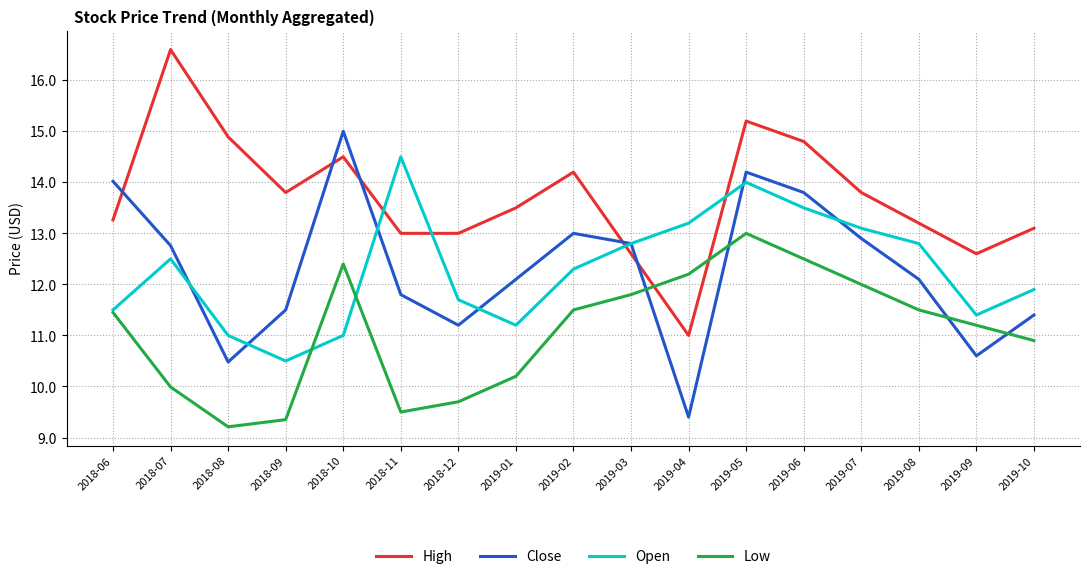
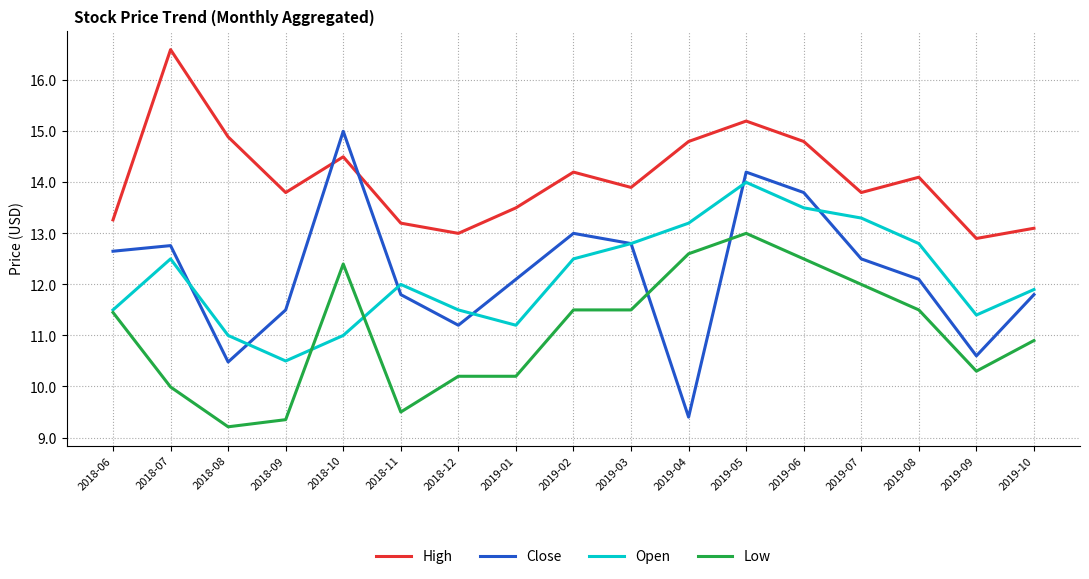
  {
    "High": {
      "2018-06": 13.3,
      "2018-07": 16.6,
      "2018-08": 14.9,
      "2018-09": 13.8,
      "2018-10": 14.5,
-     "2018-11": 13.0,
+     "2018-11": 13.2,
      "2018-12": 13.0,
      "2019-01": 13.5,
      "2019-02": 14.2,
-     "2019-03": 12.6,
-     "2019-04": 11.0,
+     "2019-03": 13.9,
+     "2019-04": 14.8,
      "2019-05": 15.2,
      "2019-06": 14.8,
      "2019-07": 13.8,
-     "2019-08": 13.2,
-     "2019-09": 12.6,
+     "2019-08": 14.1,
+     "2019-09": 12.9,
      "2019-10": 13.1
    },
    "Close": {
-     "2018-06": 14.0,
+     "2018-06": 12.7,
      "2018-07": 12.8,
      "2018-08": 10.5,
      "2018-09": 11.5,
      "2018-10": 15.0,
      "2018-11": 11.8,
      "2018-12": 11.2,
      "2019-01": 12.1,
      "2019-02": 13.0,
      "2019-04": 9.4,
      "2019-05": 14.2,
      "2019-06": 13.8,
-     "2019-07": 12.9,
+     "2019-07": 12.5,
      "2019-08": 12.1,
      "2019-09": 10.6,
-     "2019-10": 11.4
+     "2019-10": 11.8
    },
    "Open": {
      "2018-07": 12.5,
      "2018-08": 11.0,
      "2018-09": 10.5,
      "2018-10": 11.0,
-     "2018-11": 14.5,
-     "2018-12": 11.7,
+     "2018-11": 12.0,
+     "2018-12": 11.5,
      "2019-01": 11.2,
-     "2019-02": 12.3,
+     "2019-02": 12.5,
      "2019-04": 13.2,
      "2019-05": 14.0,
      "2019-06": 13.5,
-     "2019-07": 13.1,
+     "2019-07": 13.3,
      "2019-08": 12.8,
      "2019-09": 11.4,
      "2019-10": 11.9
    },
    "Low": {
      "2018-07": 10.0,
      "2018-08": 9.2,
      "2018-09": 9.4,
      "2018-10": 12.4,
      "2018-11": 9.5,
-     "2018-12": 9.7,
+     "2018-12": 10.2,
      "2019-01": 10.2,
      "2019-02": 11.5,
-     "2019-03": 11.8,
-     "2019-04": 12.2,
+     "2019-03": 11.5,
+     "2019-04": 12.6,
      "2019-05": 13.0,
      "2019-06": 12.5,
      "2019-07": 12.0,
      "2019-08": 11.5,
-     "2019-09": 11.2,
+     "2019-09": 10.3,
      "2019-10": 10.9
    }
  }
